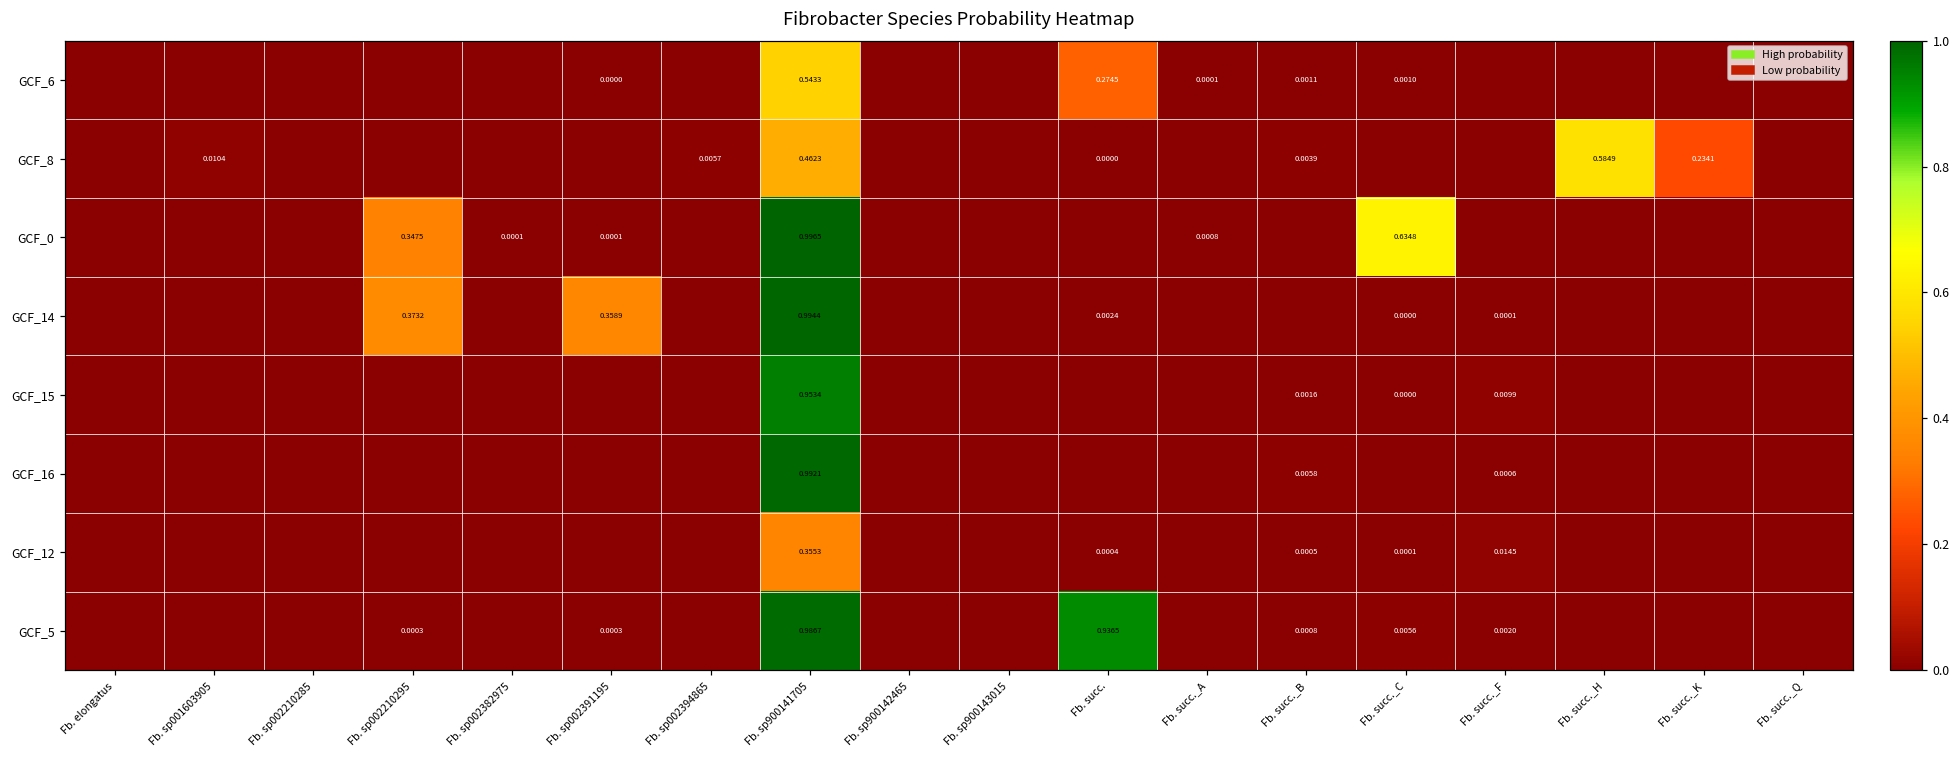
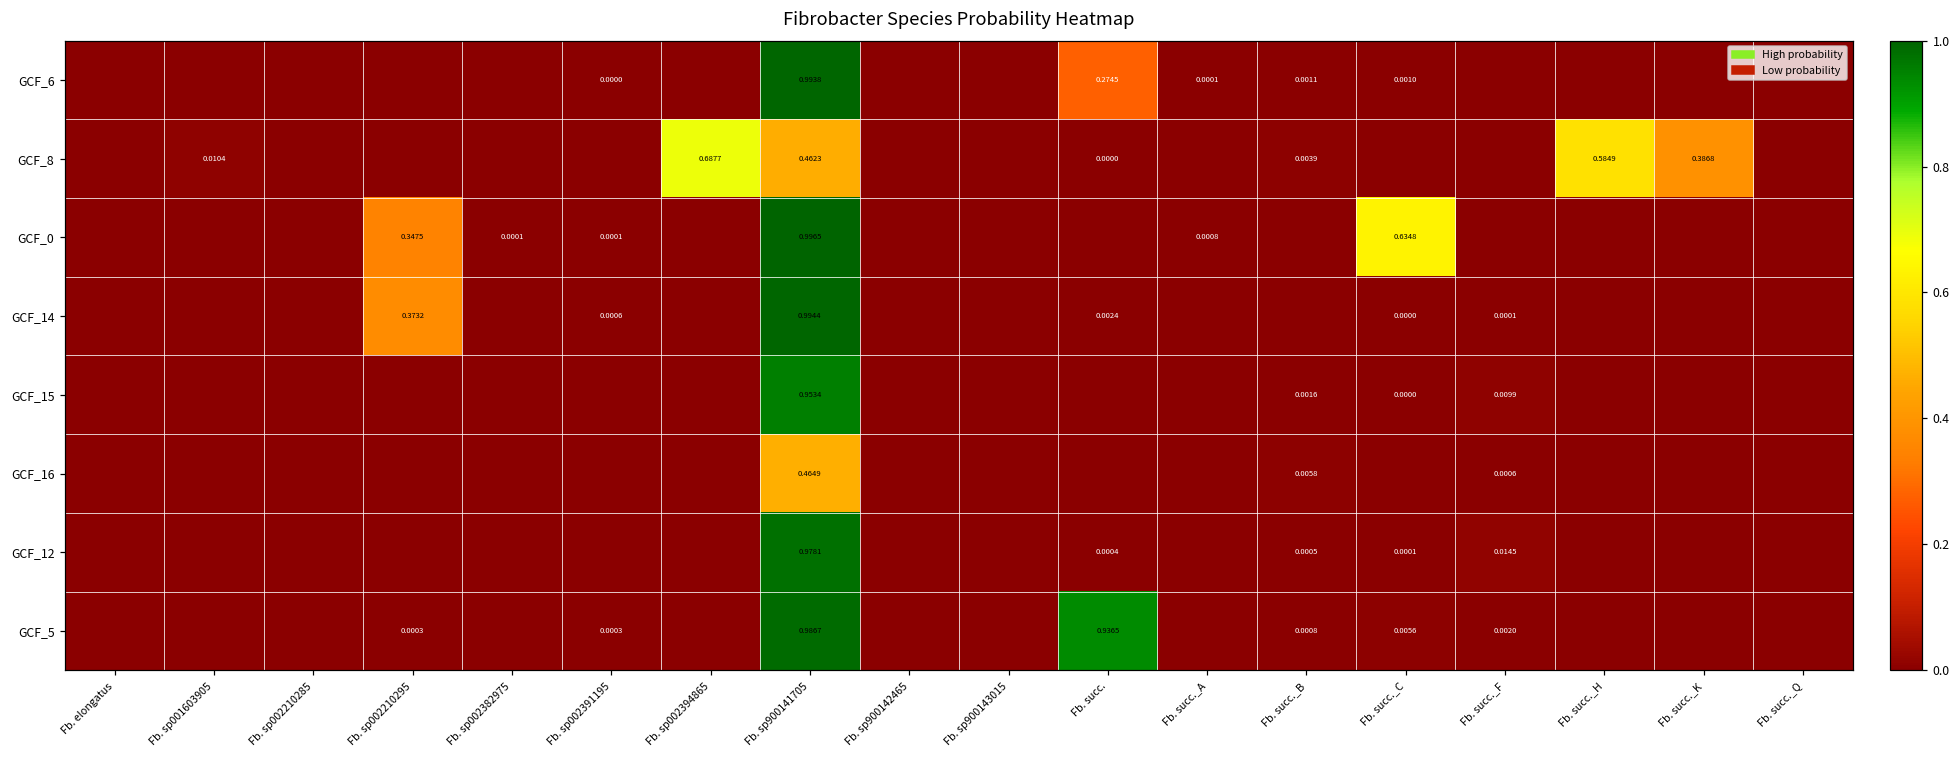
  {
    "GCF_6": {
      "Fb. sp002391195": 0.0000,
-     "Fb. sp900141705": 0.5433,
+     "Fb. sp900141705": 0.9938,
      "Fb. succ.": 0.2745,
      "Fb. succ._A": 0.0001,
      "Fb. succ._B": 0.0011,
      "Fb. succ._C": 0.0010
    },
    "GCF_8": {
      "Fb. sp001603905": 0.0104,
-     "Fb. sp002394865": 0.0057,
+     "Fb. sp002394865": 0.6877,
      "Fb. sp900141705": 0.4623,
      "Fb. succ.": 0.0000,
      "Fb. succ._B": 0.0039,
      "Fb. succ._H": 0.5849,
-     "Fb. succ._K": 0.2341
+     "Fb. succ._K": 0.3868
    },
    "GCF_0": {
      "Fb. sp002210295": 0.3475,
      "Fb. sp002382975": 0.0001,
      "Fb. sp002391195": 0.0001,
      "Fb. sp900141705": 0.9965,
      "Fb. succ._A": 0.0008,
      "Fb. succ._C": 0.6348
    },
    "GCF_14": {
      "Fb. sp002210295": 0.3732,
-     "Fb. sp002391195": 0.3589,
+     "Fb. sp002391195": 0.0006,
      "Fb. sp900141705": 0.9944,
      "Fb. succ.": 0.0024,
      "Fb. succ._C": 0.0000,
      "Fb. succ._F": 0.0001
    },
    "GCF_15": {
      "Fb. sp900141705": 0.9534,
      "Fb. succ._B": 0.0016,
      "Fb. succ._C": 0.0000,
      "Fb. succ._F": 0.0099
    },
    "GCF_16": {
-     "Fb. sp900141705": 0.9921,
+     "Fb. sp900141705": 0.4649,
      "Fb. succ._B": 0.0058,
      "Fb. succ._F": 0.0006
    },
    "GCF_12": {
-     "Fb. sp900141705": 0.3553,
+     "Fb. sp900141705": 0.9781,
      "Fb. succ.": 0.0004,
      "Fb. succ._B": 0.0005,
      "Fb. succ._C": 0.0001,
      "Fb. succ._F": 0.0145
    },
    "GCF_5": {
      "Fb. sp002210295": 0.0003,
      "Fb. sp002391195": 0.0003,
      "Fb. sp900141705": 0.9867,
      "Fb. succ.": 0.9365,
      "Fb. succ._B": 0.0008,
      "Fb. succ._C": 0.0056,
      "Fb. succ._F": 0.0020
    }
  }
